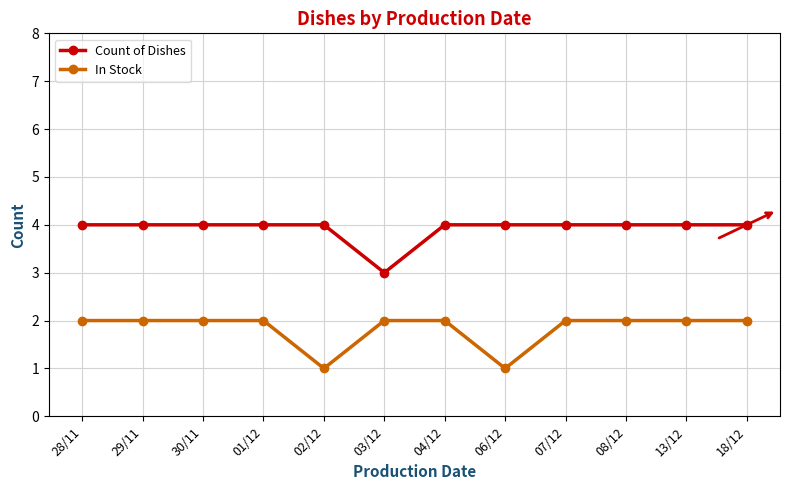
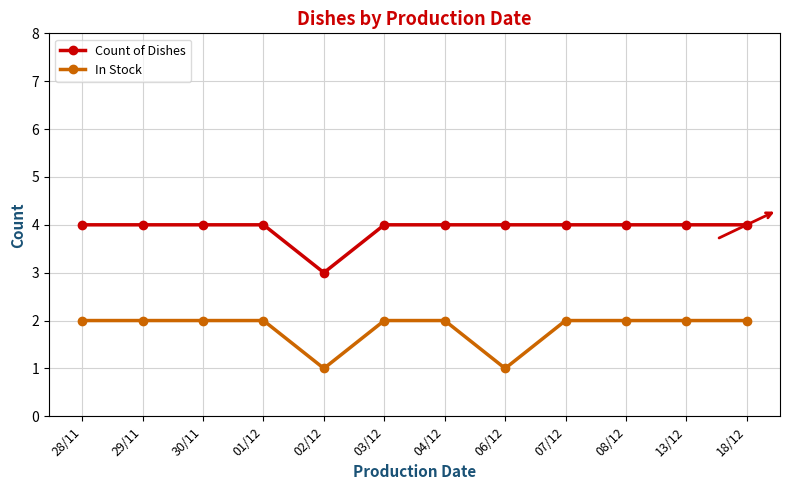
  {
    "Count of Dishes": {
      "28/11": 4,
      "29/11": 4,
      "30/11": 4,
      "01/12": 4,
-     "02/12": 4,
-     "03/12": 3,
+     "02/12": 3,
+     "03/12": 4,
      "04/12": 4,
      "06/12": 4,
      "07/12": 4,
      "08/12": 4,
      "13/12": 4,
      "18/12": 4
    },
    "In Stock": {
      "28/11": 2,
      "29/11": 2,
      "30/11": 2,
      "01/12": 2,
      "02/12": 1,
      "03/12": 2,
      "04/12": 2,
      "06/12": 1,
      "07/12": 2,
      "08/12": 2,
      "13/12": 2,
      "18/12": 2
    }
  }
